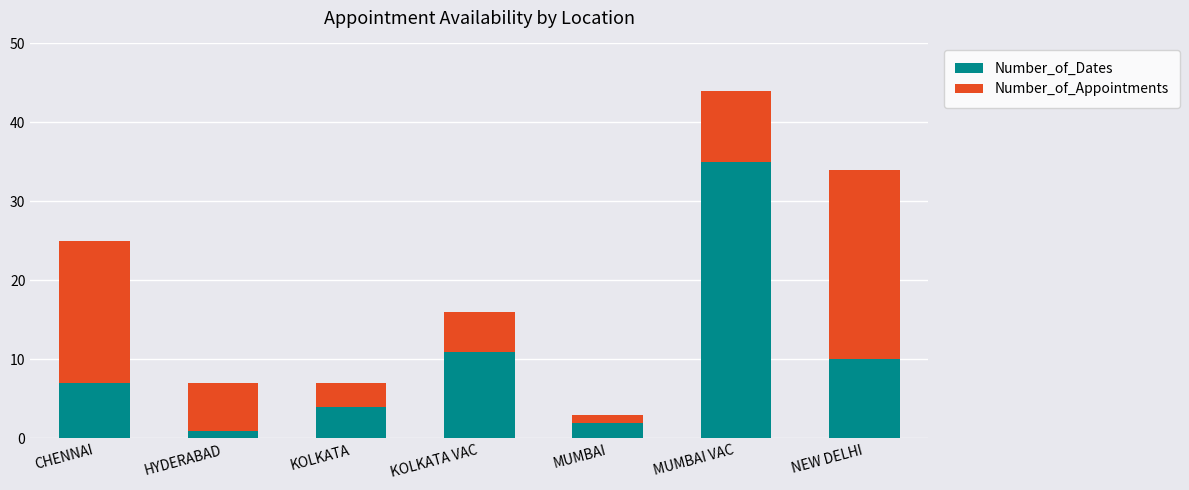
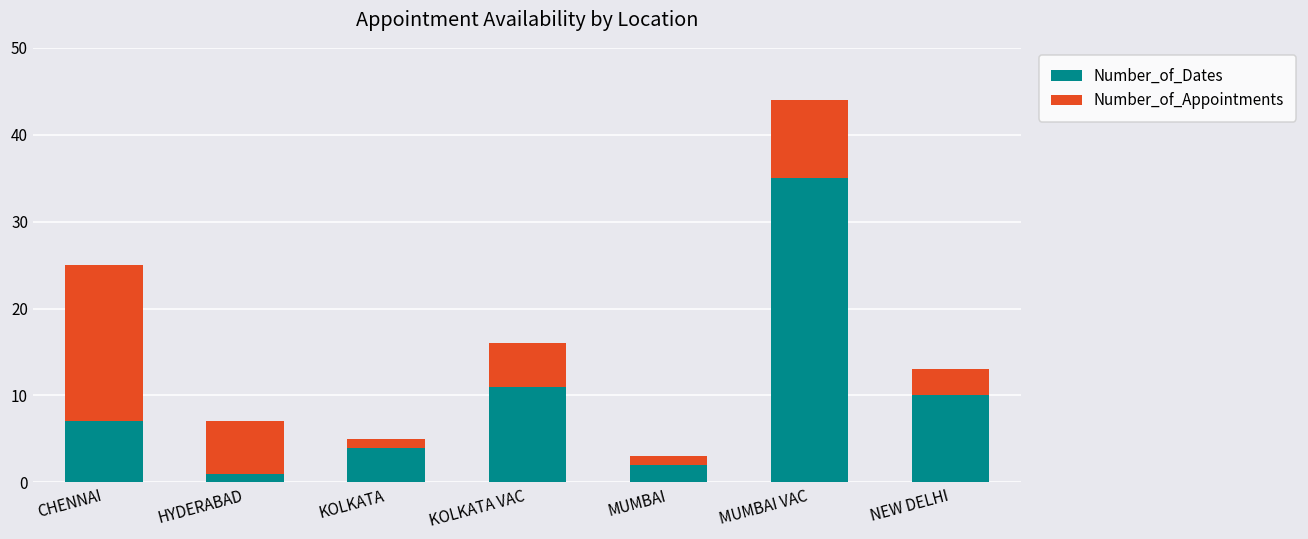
  {
    "Number_of_Dates": {
      "CHENNAI": 7,
      "HYDERABAD": 1,
      "KOLKATA": 4,
      "KOLKATA VAC": 11,
      "MUMBAI": 2,
      "MUMBAI VAC": 35,
      "NEW DELHI": 10
    },
    "Number_of_Appointments": {
      "CHENNAI": 18,
      "HYDERABAD": 6,
-     "KOLKATA": 3,
+     "KOLKATA": 1,
      "KOLKATA VAC": 5,
      "MUMBAI": 1,
      "MUMBAI VAC": 9,
-     "NEW DELHI": 24
+     "NEW DELHI": 3
    }
  }
